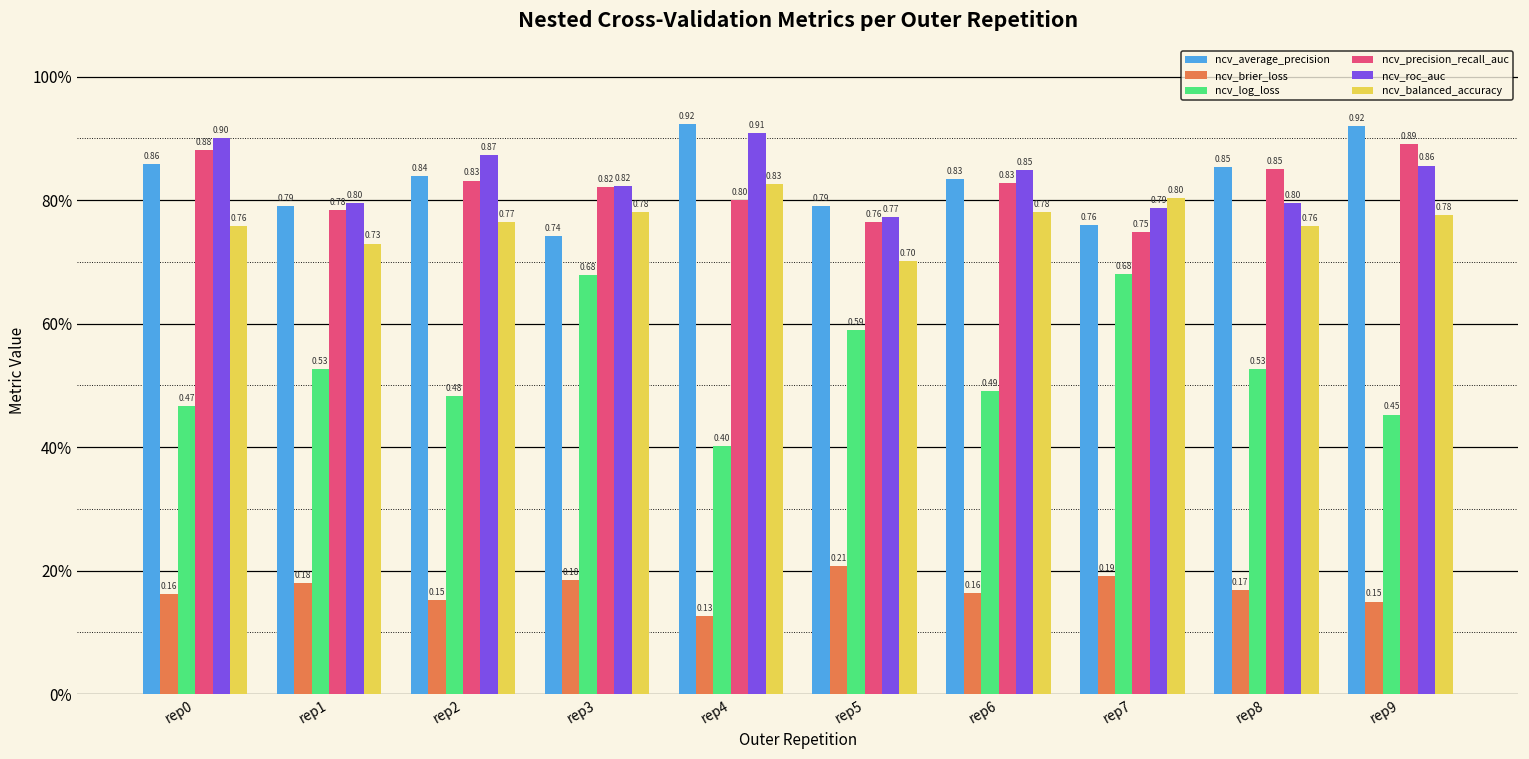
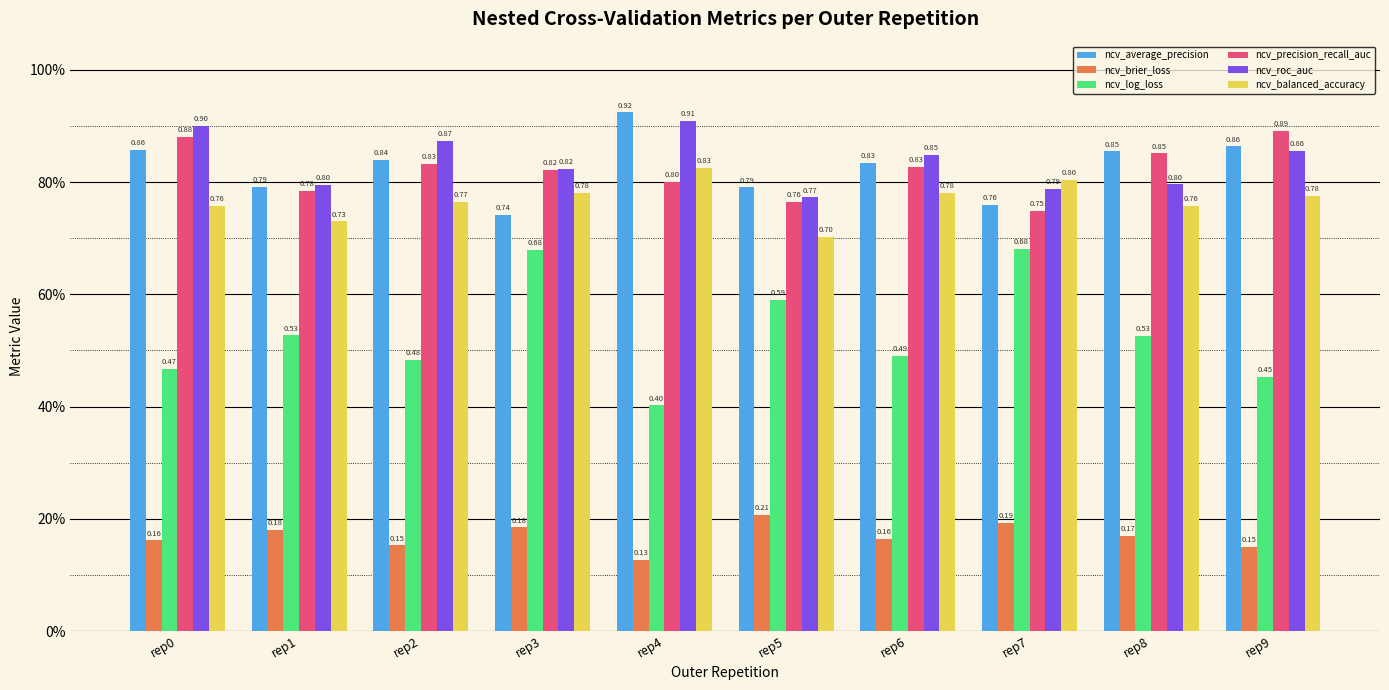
  {
    "ncv_average_precision": {
      "rep0": 0.86,
      "rep1": 0.79,
      "rep2": 0.84,
      "rep3": 0.74,
      "rep4": 0.92,
      "rep5": 0.79,
      "rep6": 0.83,
      "rep7": 0.76,
      "rep8": 0.85,
-     "rep9": 0.92
+     "rep9": 0.86
    },
    "ncv_brier_loss": {
      "rep0": 0.16,
      "rep1": 0.18,
      "rep2": 0.15,
      "rep3": 0.18,
      "rep4": 0.13,
      "rep5": 0.21,
      "rep6": 0.16,
      "rep7": 0.19,
      "rep8": 0.17,
      "rep9": 0.15
    },
    "ncv_log_loss": {
      "rep0": 0.47,
      "rep1": 0.53,
      "rep2": 0.48,
      "rep3": 0.68,
      "rep4": 0.40,
      "rep5": 0.59,
      "rep6": 0.49,
      "rep7": 0.68,
      "rep8": 0.53,
      "rep9": 0.45
    },
    "ncv_precision_recall_auc": {
      "rep0": 0.88,
      "rep1": 0.78,
      "rep2": 0.83,
      "rep3": 0.82,
      "rep4": 0.80,
      "rep5": 0.76,
      "rep6": 0.83,
      "rep7": 0.75,
      "rep8": 0.85,
      "rep9": 0.89
    },
    "ncv_roc_auc": {
      "rep0": 0.90,
      "rep1": 0.80,
      "rep2": 0.87,
      "rep3": 0.82,
      "rep4": 0.91,
      "rep5": 0.77,
      "rep6": 0.85,
      "rep7": 0.79,
      "rep8": 0.80,
      "rep9": 0.86
    },
    "ncv_balanced_accuracy": {
      "rep0": 0.76,
      "rep1": 0.73,
      "rep2": 0.77,
      "rep3": 0.78,
      "rep4": 0.83,
      "rep5": 0.70,
      "rep6": 0.78,
      "rep7": 0.80,
      "rep8": 0.76,
      "rep9": 0.78
    }
  }
